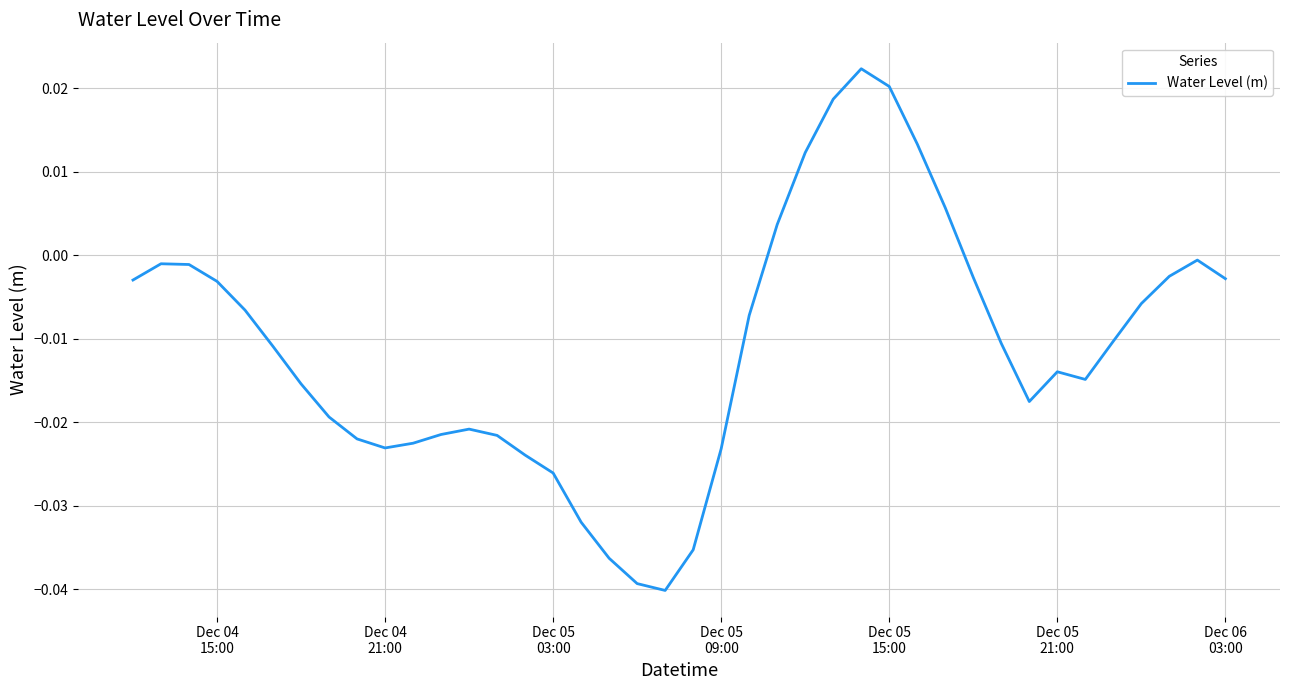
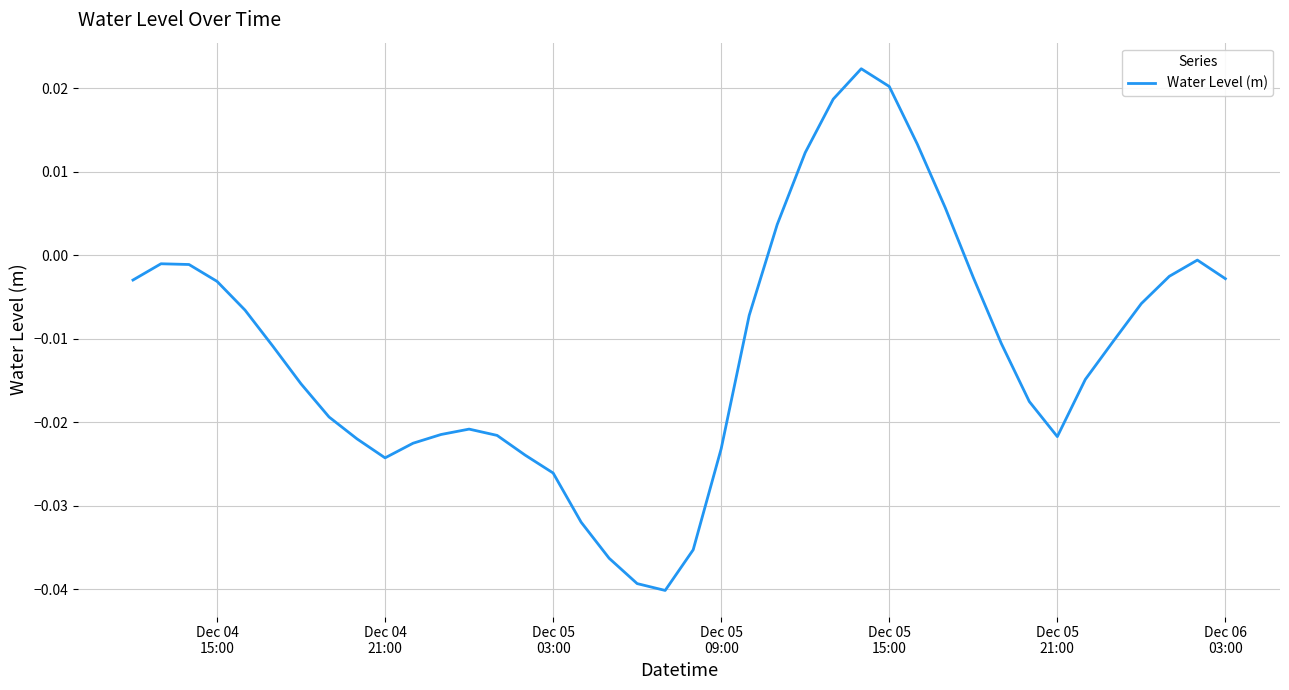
  {
    "Dec 04 15:00": -0.003,
-   "Dec 04 21:00": -0.023,
+   "Dec 04 21:00": -0.024,
    "Dec 05 03:00": -0.026,
    "Dec 05 09:00": -0.023,
    "Dec 05 15:00": 0.020,
-   "Dec 05 21:00": -0.014,
+   "Dec 05 21:00": -0.022,
    "Dec 06 03:00": -0.003
  }
